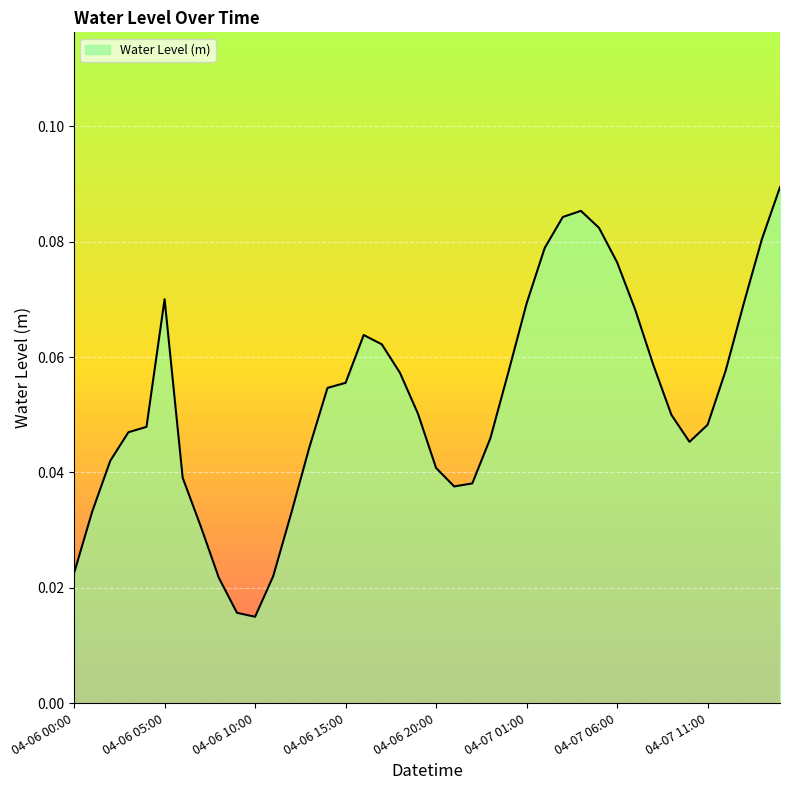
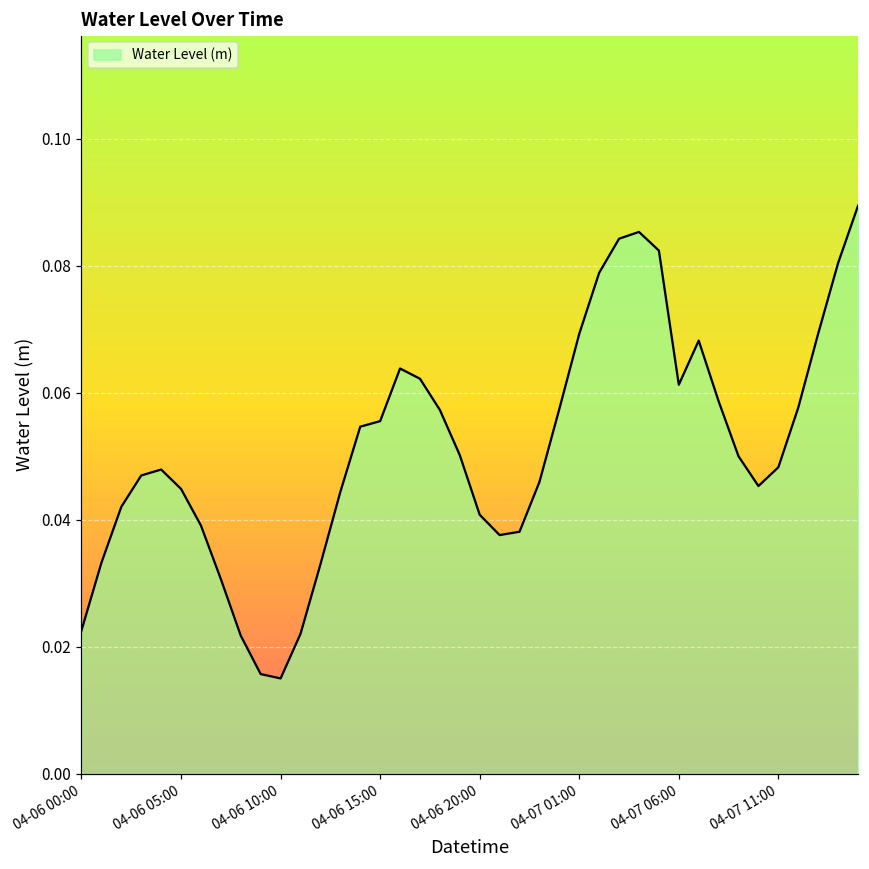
  {
    "04-06 00:00": 0.023,
-   "04-06 05:00": 0.070,
+   "04-06 05:00": 0.045,
    "04-06 10:00": 0.015,
    "04-06 15:00": 0.056,
    "04-06 20:00": 0.041,
    "04-07 01:00": 0.069,
-   "04-07 06:00": 0.076,
+   "04-07 06:00": 0.061,
    "04-07 11:00": 0.048
  }
